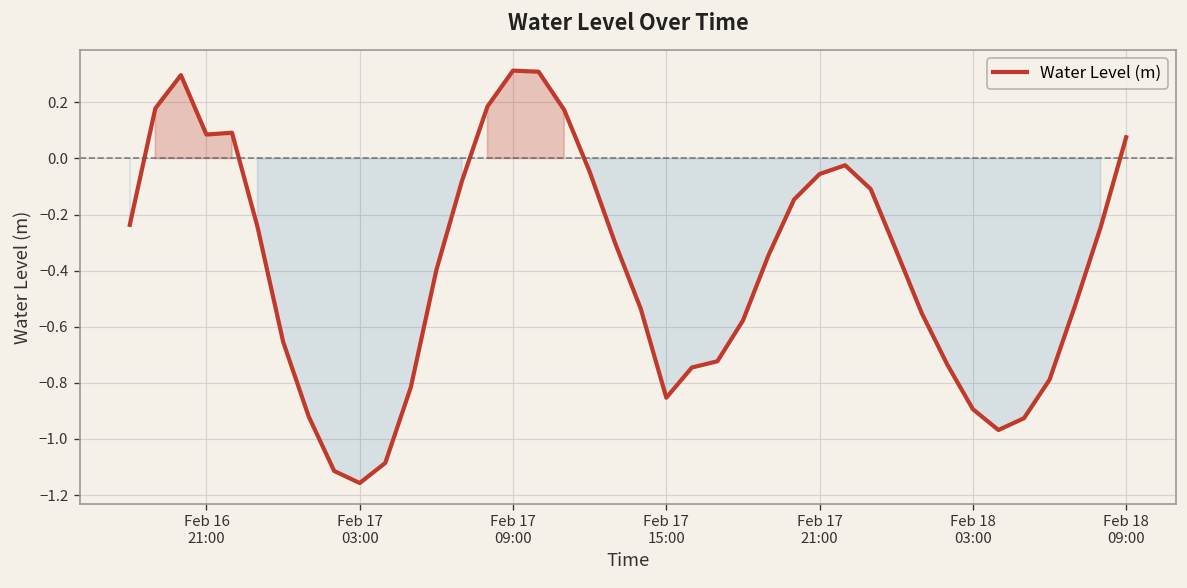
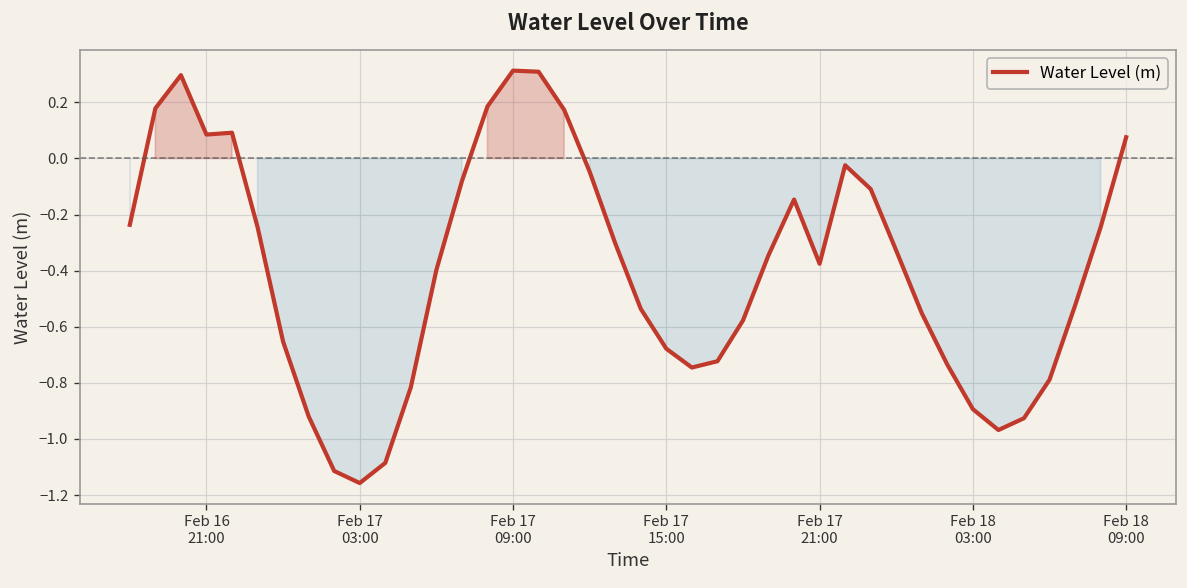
  {
    "Feb 16 21:00": 0.09,
    "Feb 17 03:00": -1.16,
    "Feb 17 09:00": 0.31,
-   "Feb 17 15:00": -0.85,
-   "Feb 17 21:00": -0.06,
+   "Feb 17 15:00": -0.68,
+   "Feb 17 21:00": -0.38,
    "Feb 18 03:00": -0.89,
    "Feb 18 09:00": 0.08
  }
